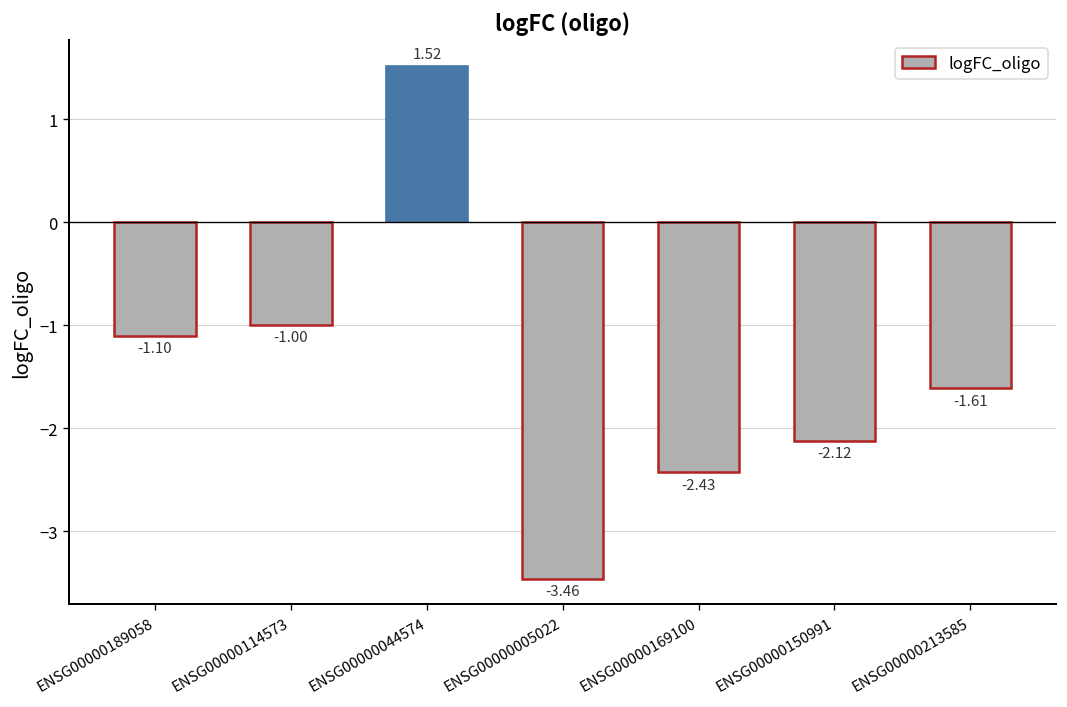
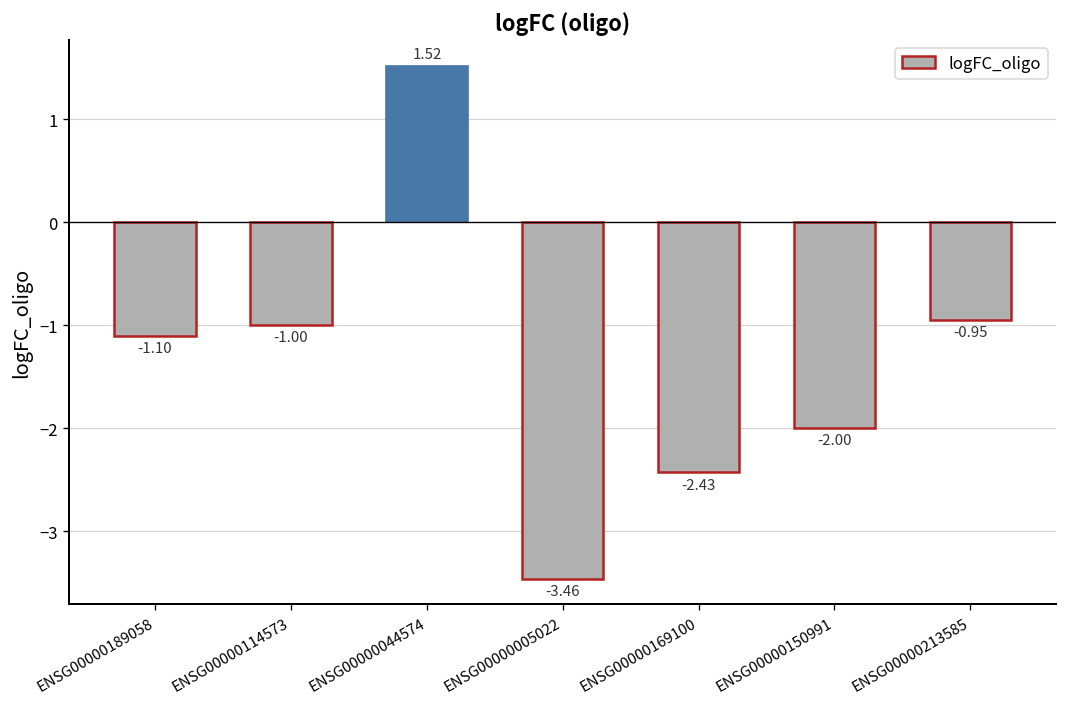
  {
    "ENSG00000189058": -1.10,
    "ENSG00000114573": -1.00,
    "ENSG00000044574": 1.52,
    "ENSG00000005022": -3.46,
    "ENSG00000169100": -2.43,
-   "ENSG00000150991": -2.12,
-   "ENSG00000213585": -1.61
+   "ENSG00000150991": -2.00,
+   "ENSG00000213585": -0.95
  }
